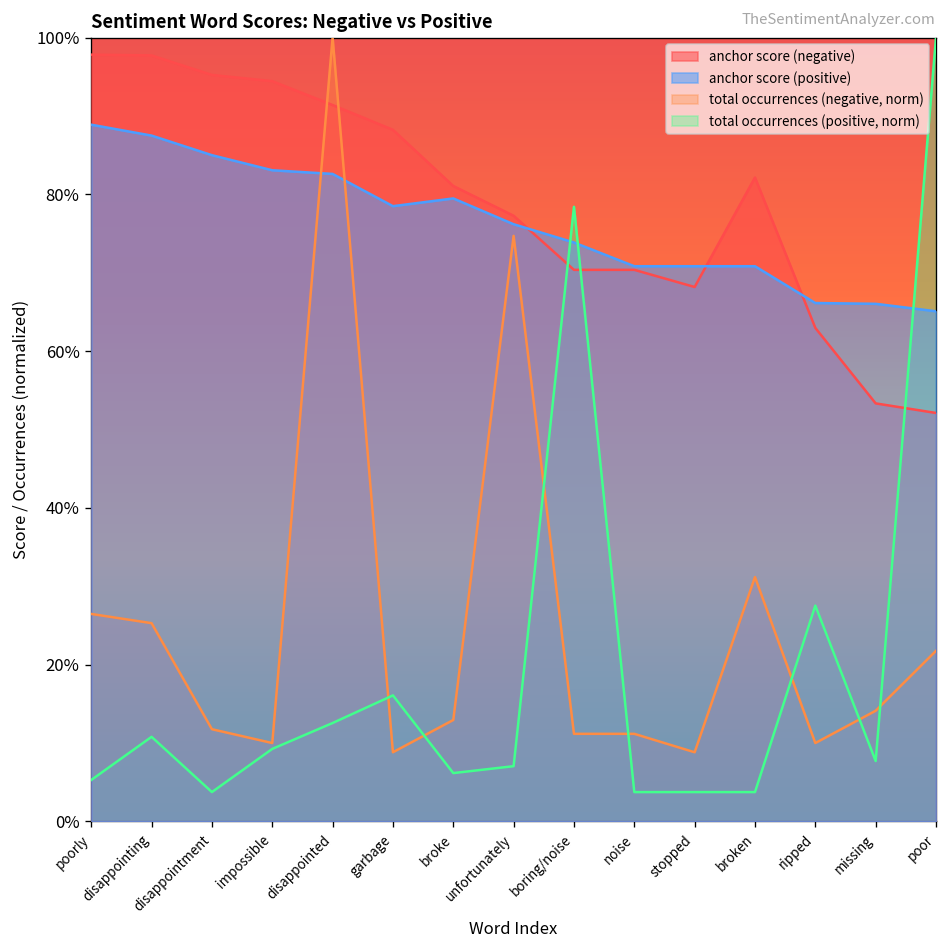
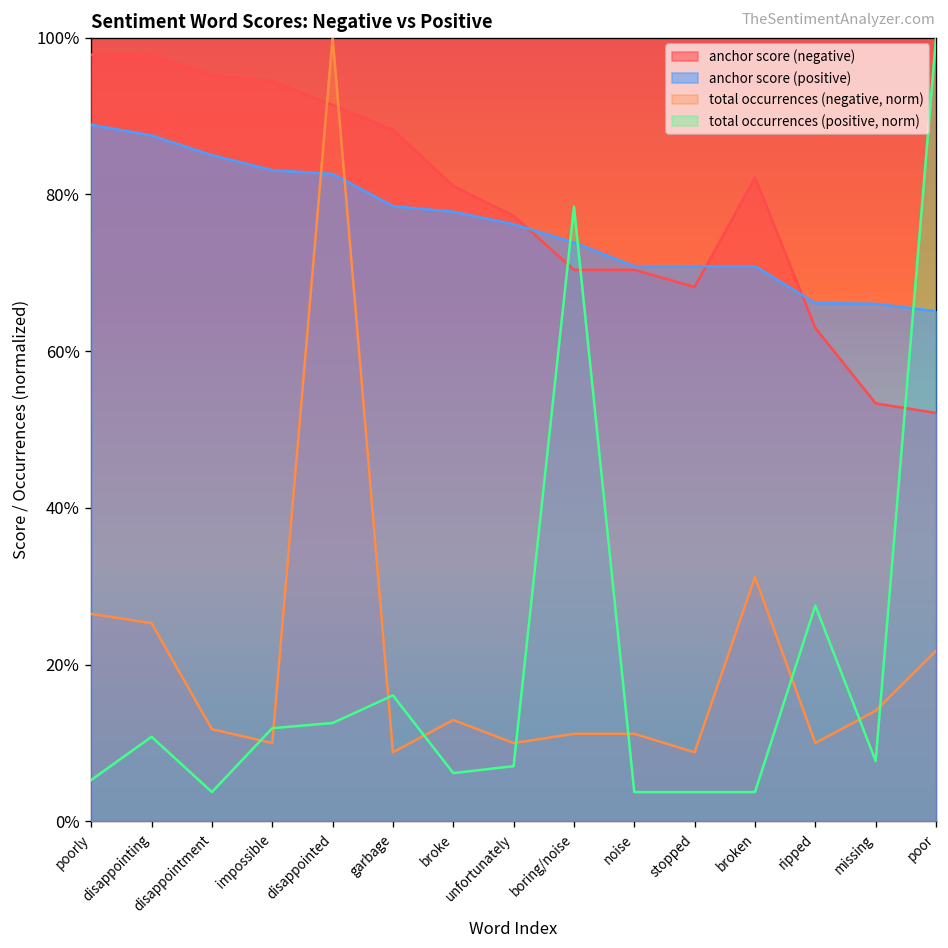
  {
    "anchor score (negative)": {
      "poorly": "98%",
      "disappointing": "98%",
      "disappointment": "95%",
      "impossible": "94%",
      "disappointed": "91%",
      "garbage": "88%",
      "broke": "81%",
      "unfortunately": "77%",
      "boring/noise": "70%",
      "noise": "70%",
      "stopped": "68%",
      "broken": "82%",
      "ripped": "63%",
      "missing": "53%",
      "poor": "52%"
    },
    "anchor score (positive)": {
      "poorly": "89%",
      "disappointing": "88%",
      "disappointment": "85%",
      "impossible": "83%",
      "disappointed": "83%",
      "garbage": "78%",
-     "broke": "79%",
+     "broke": "78%",
      "unfortunately": "76%",
      "boring/noise": "74%",
      "noise": "71%",
      "stopped": "71%",
      "broken": "71%",
      "ripped": "66%",
      "missing": "66%",
      "poor": "65%"
    },
    "total occurrences (negative, norm)": {
      "poorly": "26%",
      "disappointing": "25%",
      "disappointment": "12%",
      "impossible": "10%",
      "disappointed": "100%",
      "garbage": "9%",
      "broke": "13%",
-     "unfortunately": "75%",
+     "unfortunately": "10%",
      "boring/noise": "11%",
      "noise": "11%",
      "stopped": "9%",
      "broken": "31%",
      "ripped": "10%",
      "missing": "14%",
      "poor": "22%"
    },
    "total occurrences (positive, norm)": {
      "poorly": "5%",
      "disappointing": "11%",
      "disappointment": "4%",
-     "impossible": "9%",
+     "impossible": "12%",
      "disappointed": "13%",
      "garbage": "16%",
      "broke": "6%",
      "unfortunately": "7%",
      "boring/noise": "78%",
      "noise": "4%",
      "stopped": "4%",
      "broken": "4%",
      "ripped": "28%",
      "missing": "8%",
      "poor": "100%"
    }
  }
